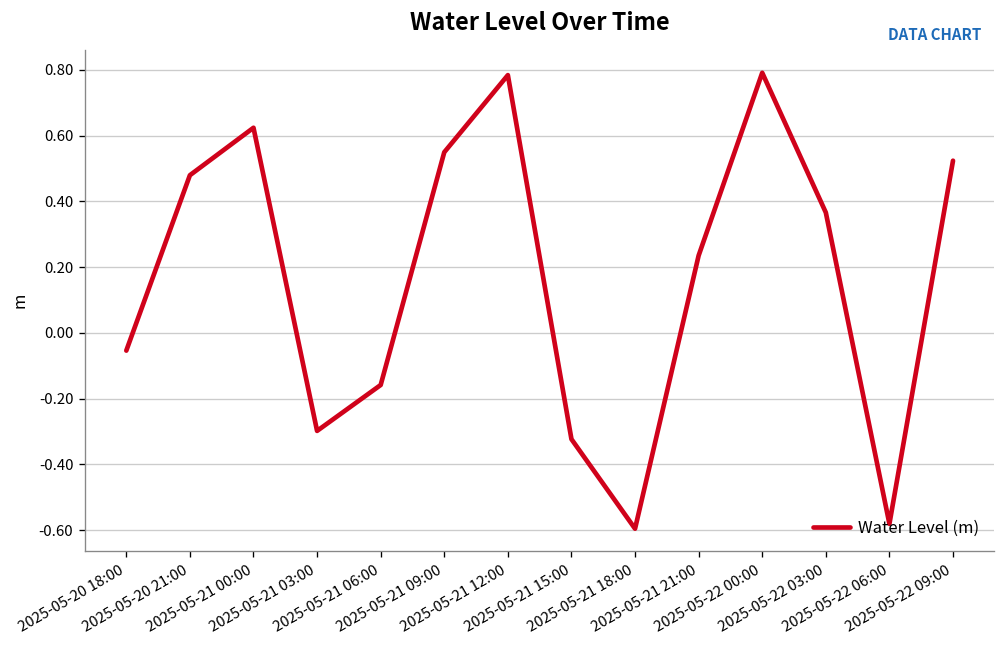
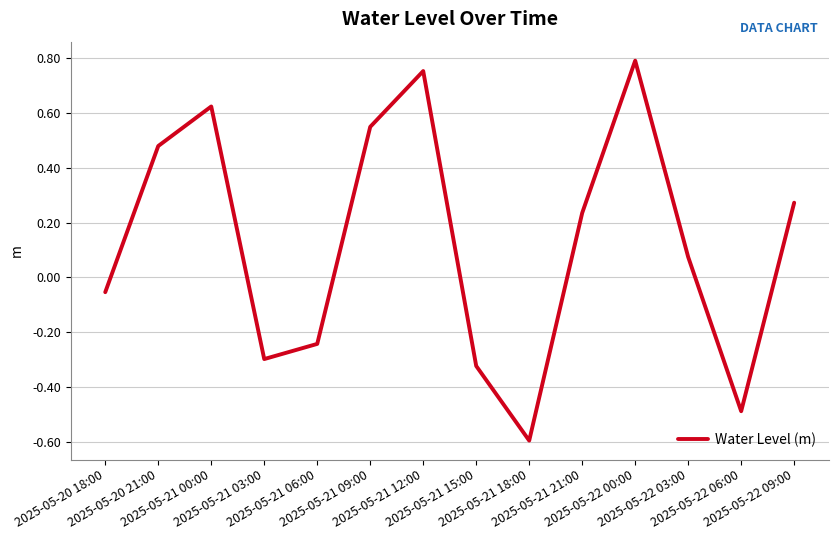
  {
    "2025-05-20 18:00": -0.05,
    "2025-05-20 21:00": 0.48,
    "2025-05-21 00:00": 0.62,
    "2025-05-21 03:00": -0.30,
-   "2025-05-21 06:00": -0.16,
+   "2025-05-21 06:00": -0.24,
    "2025-05-21 09:00": 0.55,
-   "2025-05-21 12:00": 0.78,
+   "2025-05-21 12:00": 0.75,
    "2025-05-21 15:00": -0.32,
    "2025-05-21 18:00": -0.60,
    "2025-05-21 21:00": 0.24,
    "2025-05-22 00:00": 0.79,
-   "2025-05-22 03:00": 0.37,
-   "2025-05-22 06:00": -0.58,
-   "2025-05-22 09:00": 0.52
+   "2025-05-22 03:00": 0.07,
+   "2025-05-22 06:00": -0.49,
+   "2025-05-22 09:00": 0.27
  }
